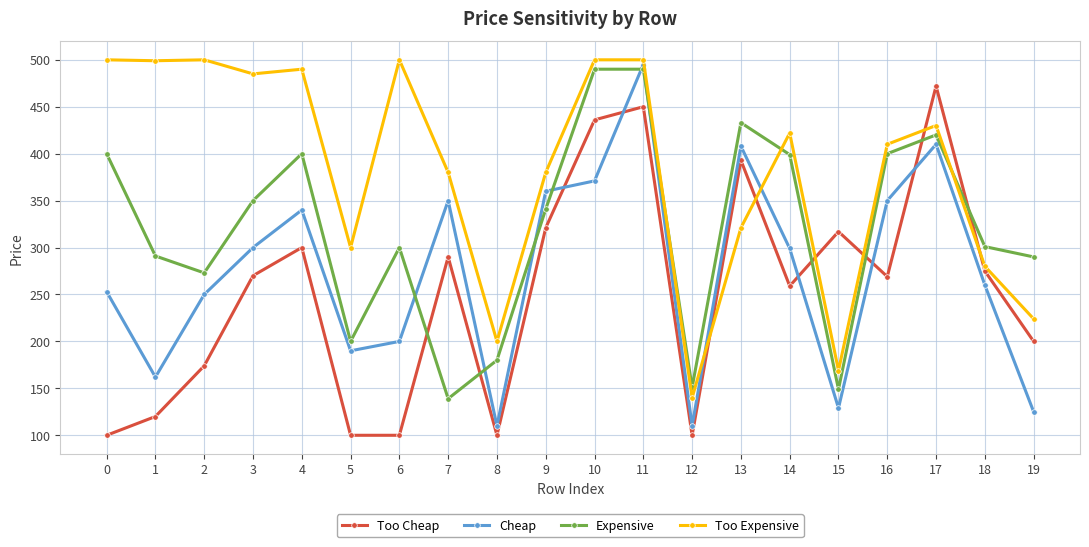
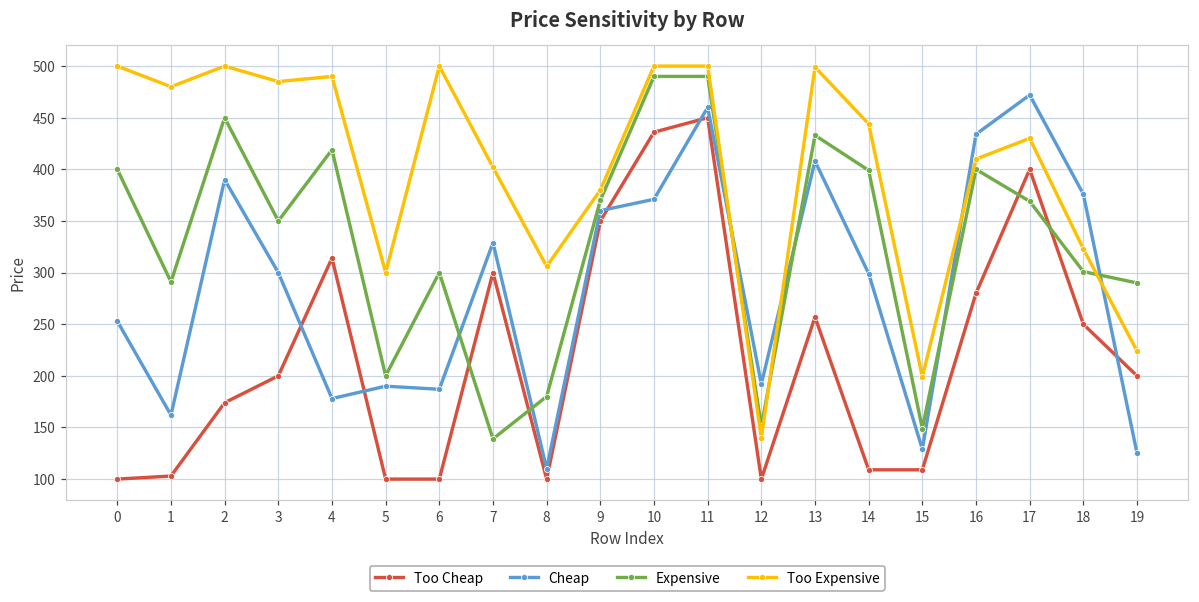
  {
    "Too Cheap": {
      "0": 100,
-     "1": 120,
+     "1": 100,
      "2": 170,
-     "3": 270,
-     "4": 300,
+     "3": 200,
+     "4": 310,
      "5": 100,
      "6": 100,
-     "7": 290,
+     "7": 300,
      "8": 100,
-     "9": 320,
+     "9": 350,
      "10": 440,
      "11": 450,
      "12": 100,
-     "13": 390,
-     "14": 260,
-     "15": 320,
-     "16": 270,
-     "17": 470,
-     "18": 280,
+     "13": 260,
+     "14": 110,
+     "15": 110,
+     "16": 280,
+     "17": 400,
+     "18": 250,
      "19": 200
    },
    "Cheap": {
      "0": 250,
      "1": 160,
-     "2": 250,
+     "2": 390,
      "3": 300,
-     "4": 340,
+     "4": 180,
      "5": 190,
-     "6": 200,
-     "7": 350,
+     "6": 190,
+     "7": 330,
      "8": 110,
      "9": 360,
      "10": 370,
-     "11": 500,
-     "12": 110,
+     "11": 460,
+     "12": 190,
      "13": 410,
      "14": 300,
      "15": 130,
-     "16": 350,
-     "17": 410,
-     "18": 260,
+     "16": 430,
+     "17": 470,
+     "18": 380,
      "19": 130
    },
    "Expensive": {
      "0": 400,
      "1": 290,
-     "2": 270,
+     "2": 450,
      "3": 350,
-     "4": 400,
+     "4": 420,
      "5": 200,
      "6": 300,
      "7": 140,
      "8": 180,
-     "9": 340,
+     "9": 370,
      "10": 490,
      "11": 490,
      "12": 150,
      "13": 430,
      "14": 400,
      "15": 150,
      "16": 400,
-     "17": 420,
+     "17": 370,
      "18": 300,
      "19": 290
    },
    "Too Expensive": {
      "0": 500,
-     "1": 500,
+     "1": 480,
      "2": 500,
      "3": 490,
      "4": 490,
      "5": 300,
      "6": 500,
-     "7": 380,
-     "8": 200,
+     "7": 400,
+     "8": 310,
      "9": 380,
      "10": 500,
      "11": 500,
      "12": 140,
-     "13": 320,
-     "14": 420,
-     "15": 170,
+     "13": 500,
+     "14": 440,
+     "15": 200,
      "16": 410,
      "17": 430,
-     "18": 280,
+     "18": 320,
      "19": 220
    }
  }
